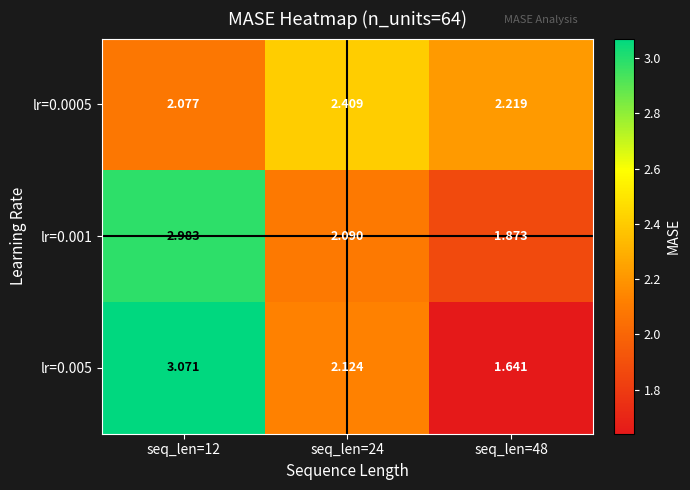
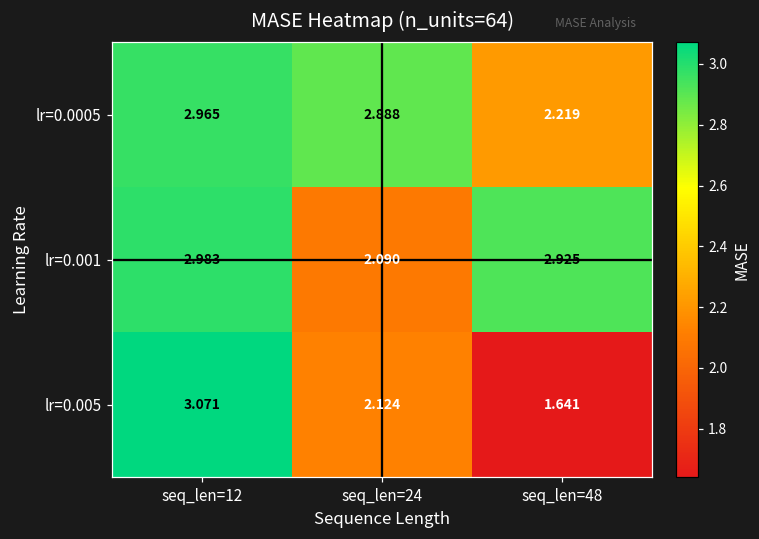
  {
    "lr=0.0005": {
-     "seq_len=12": 2.077,
-     "seq_len=24": 2.409,
+     "seq_len=12": 2.965,
+     "seq_len=24": 2.888,
      "seq_len=48": 2.219
    },
    "lr=0.001": {
      "seq_len=12": 2.983,
      "seq_len=24": 2.090,
-     "seq_len=48": 1.873
+     "seq_len=48": 2.925
    },
    "lr=0.005": {
      "seq_len=12": 3.071,
      "seq_len=24": 2.124,
      "seq_len=48": 1.641
    }
  }
